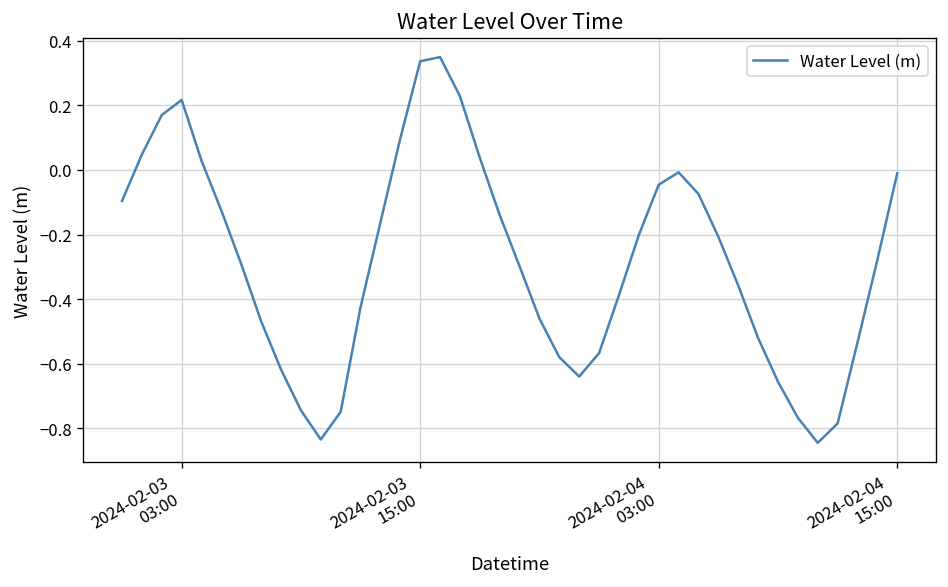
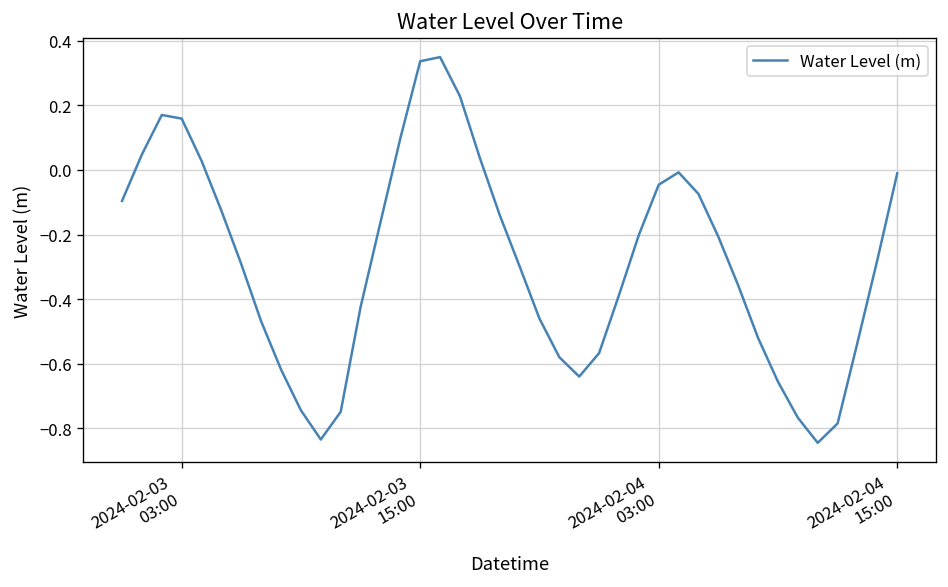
  {
-   "2024-02-03 03:00": 0.22,
+   "2024-02-03 03:00": 0.16,
    "2024-02-03 15:00": 0.34,
    "2024-02-04 03:00": -0.05,
    "2024-02-04 15:00": -0.01
  }
